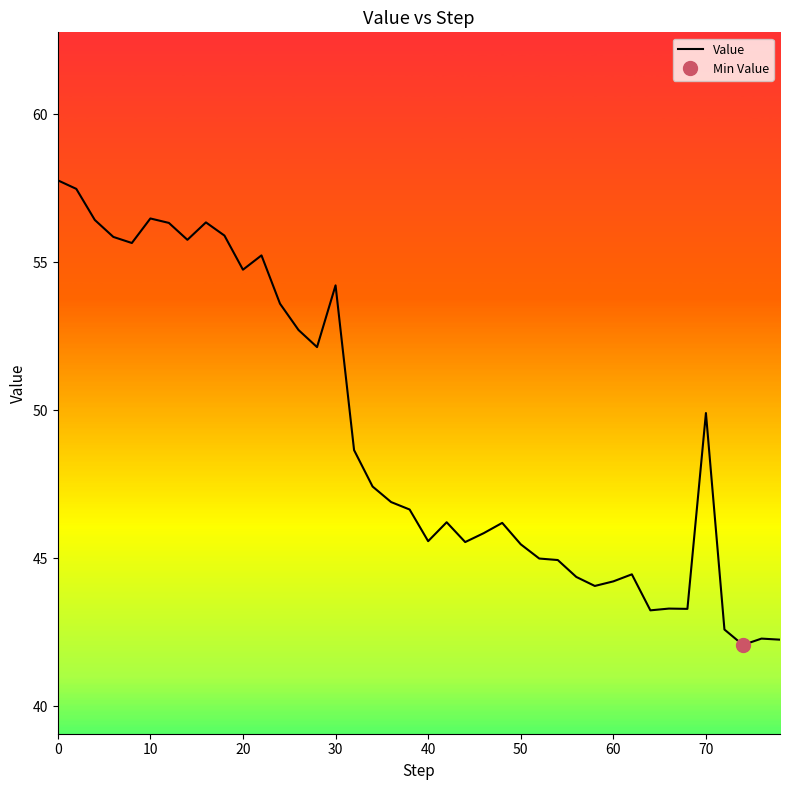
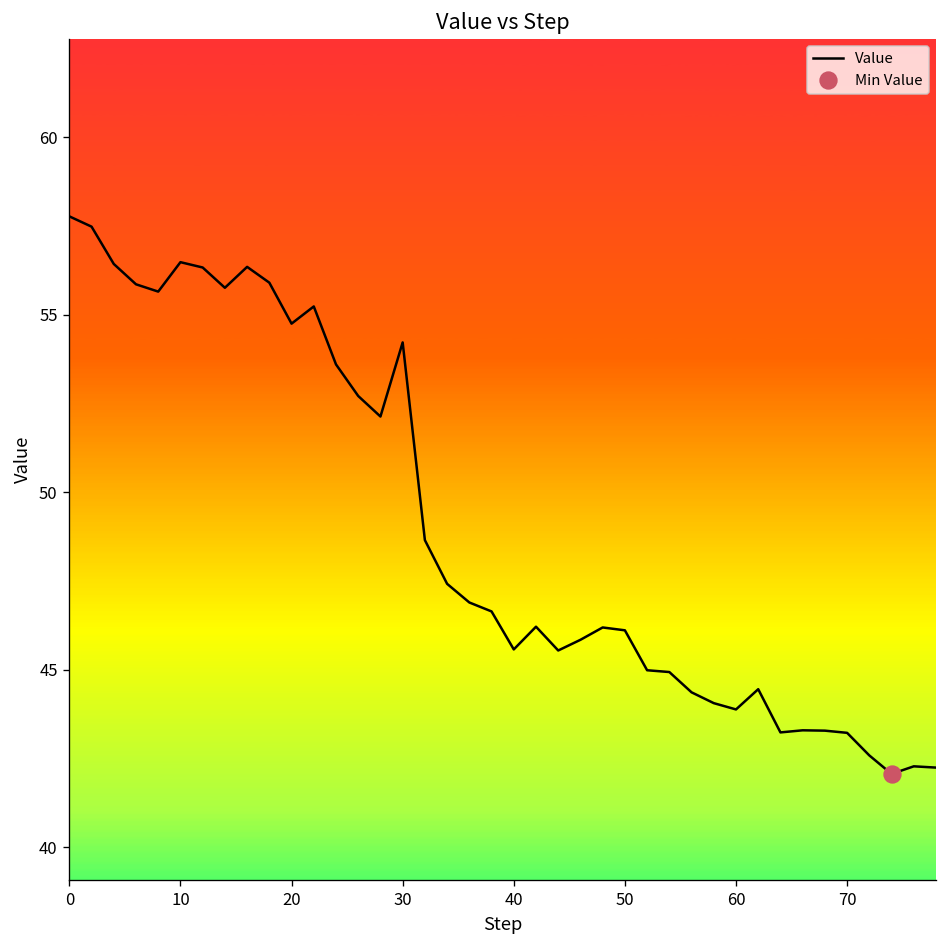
  {
    "Value": {
      "0": 57.8,
      "10": 56.5,
      "20": 54.7,
      "30": 54.2,
      "40": 45.6,
-     "50": 45.5,
-     "60": 44.2,
-     "70": 49.9
+     "50": 46.1,
+     "60": 43.9,
+     "70": 43.2
    }
  }
